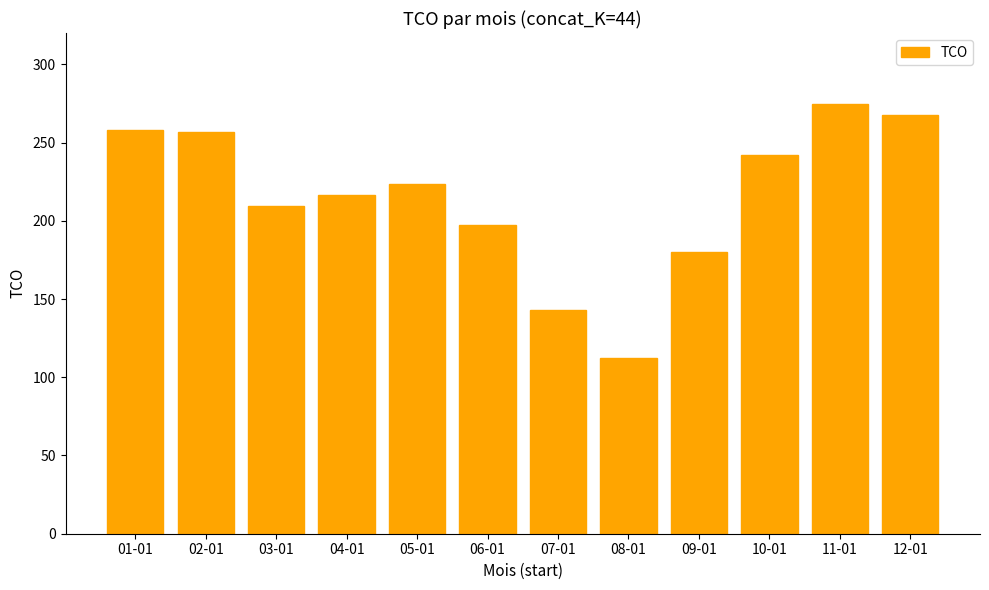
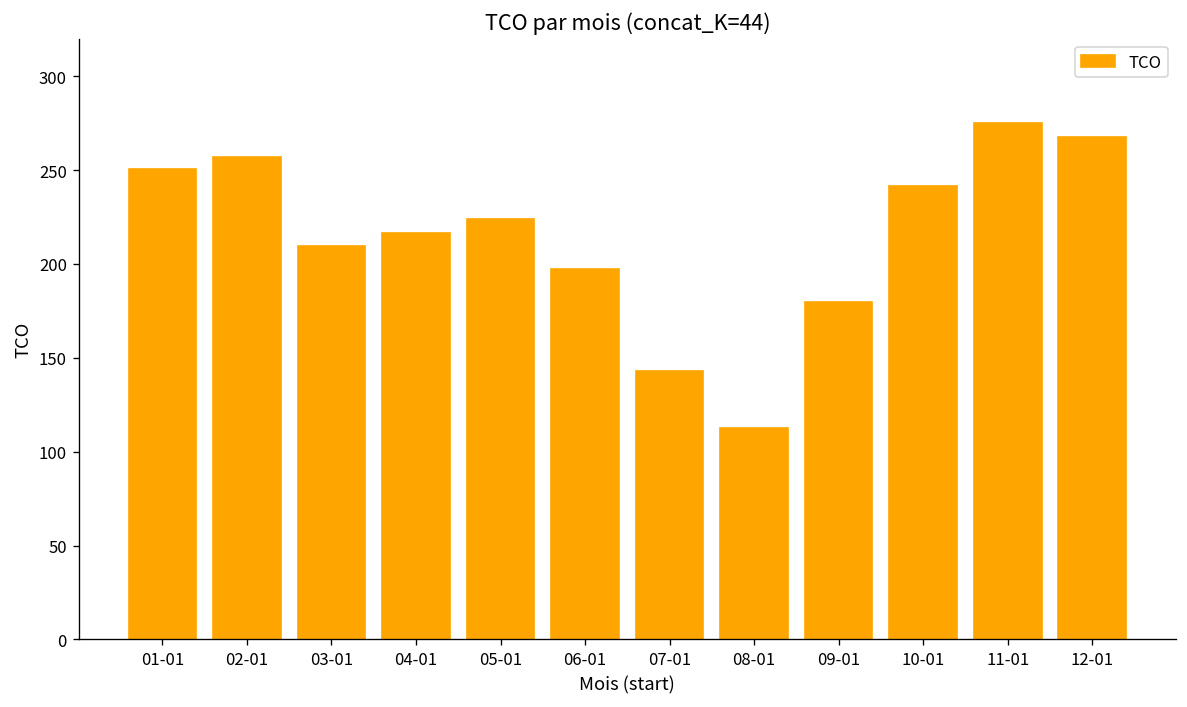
  {
-   "01-01": 258,
+   "01-01": 251,
    "02-01": 257,
    "03-01": 209,
    "04-01": 217,
    "05-01": 224,
    "06-01": 197,
    "07-01": 143,
    "08-01": 113,
    "09-01": 180,
    "10-01": 242,
    "11-01": 275,
    "12-01": 268
  }
